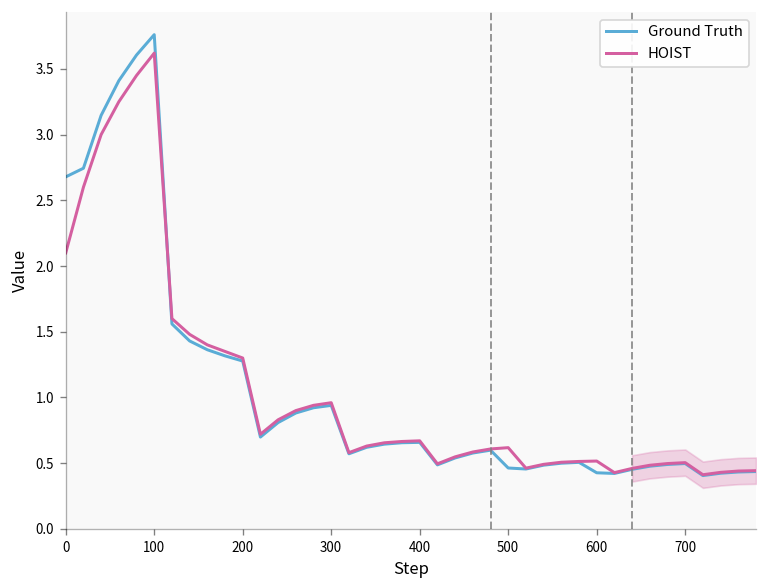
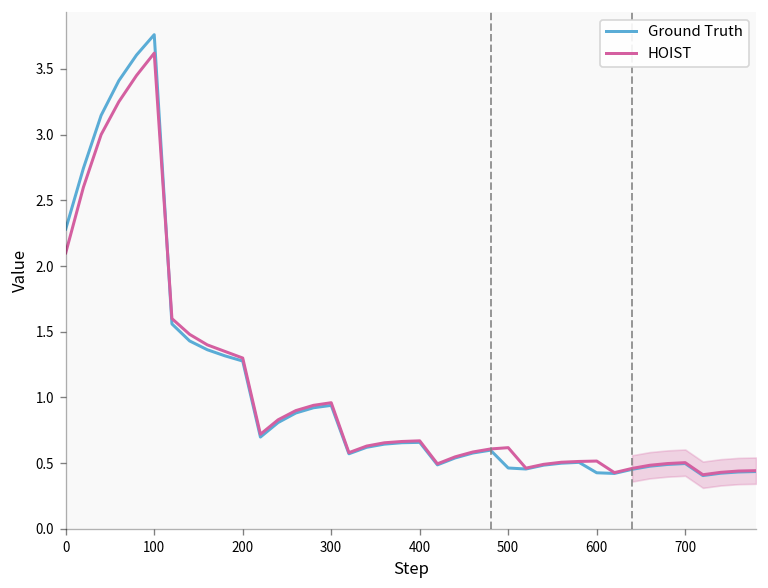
  {
    "Ground Truth": {
-     "0": 2.68,
+     "0": 2.28,
      "100": 3.76,
      "500": 0.46,
      "600": 0.43
    }
  }
